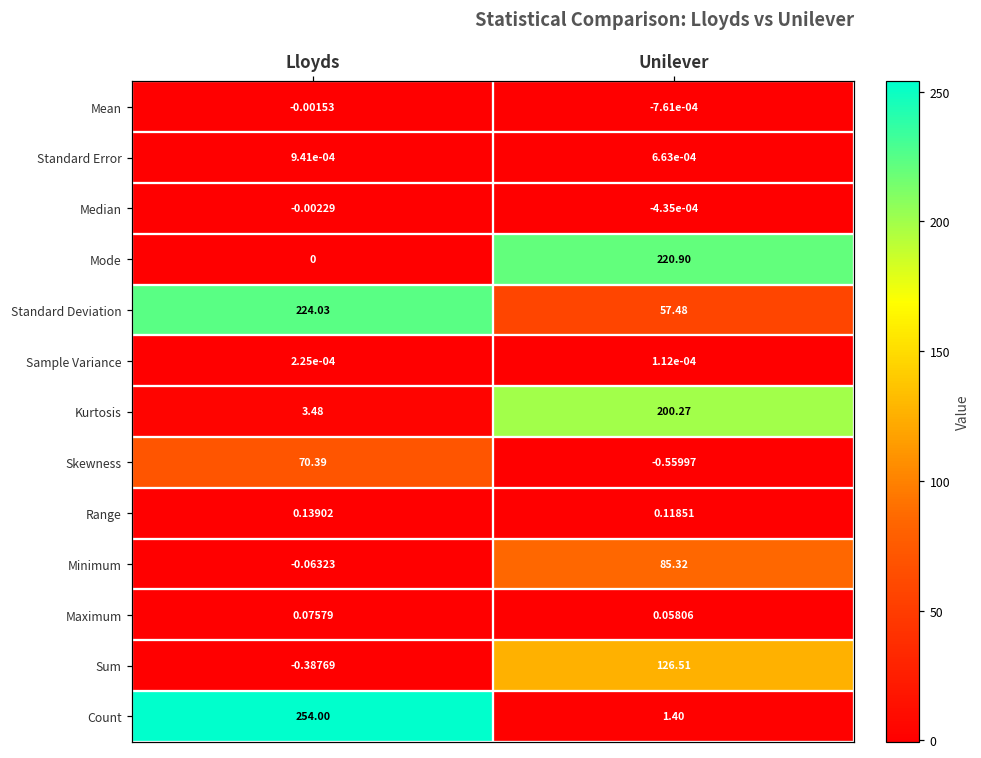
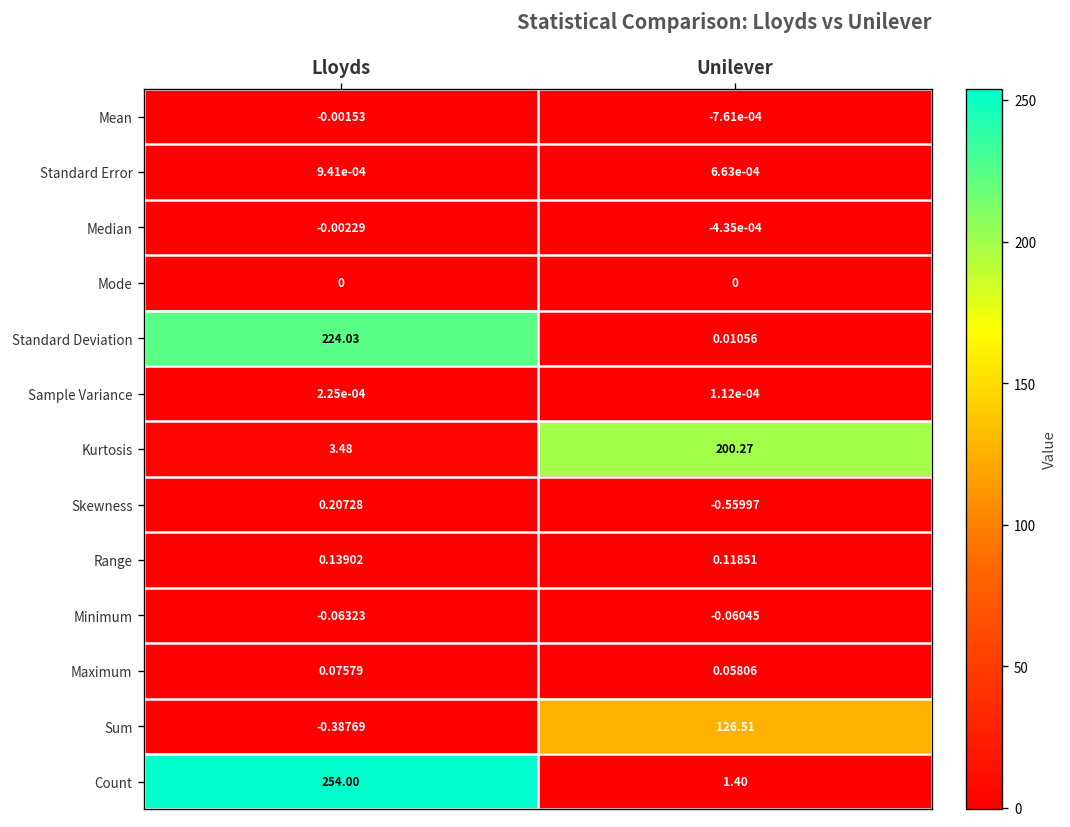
  {
    "Mean": {
      "Lloyds": "-0.00153",
      "Unilever": "-7.61e-04"
    },
    "Standard Error": {
      "Lloyds": "9.41e-04",
      "Unilever": "6.63e-04"
    },
    "Median": {
      "Lloyds": "-0.00229",
      "Unilever": "-4.35e-04"
    },
    "Mode": {
      "Lloyds": "0",
-     "Unilever": "220.90"
+     "Unilever": "0"
    },
    "Standard Deviation": {
      "Lloyds": "224.03",
-     "Unilever": "57.48"
+     "Unilever": "0.01056"
    },
    "Sample Variance": {
      "Lloyds": "2.25e-04",
      "Unilever": "1.12e-04"
    },
    "Kurtosis": {
      "Lloyds": "3.48",
      "Unilever": "200.27"
    },
    "Skewness": {
-     "Lloyds": "70.39",
+     "Lloyds": "0.20728",
      "Unilever": "-0.55997"
    },
    "Range": {
      "Lloyds": "0.13902",
      "Unilever": "0.11851"
    },
    "Minimum": {
      "Lloyds": "-0.06323",
-     "Unilever": "85.32"
+     "Unilever": "-0.06045"
    },
    "Maximum": {
      "Lloyds": "0.07579",
      "Unilever": "0.05806"
    },
    "Sum": {
      "Lloyds": "-0.38769",
      "Unilever": "126.51"
    },
    "Count": {
      "Lloyds": "254.00",
      "Unilever": "1.40"
    }
  }
